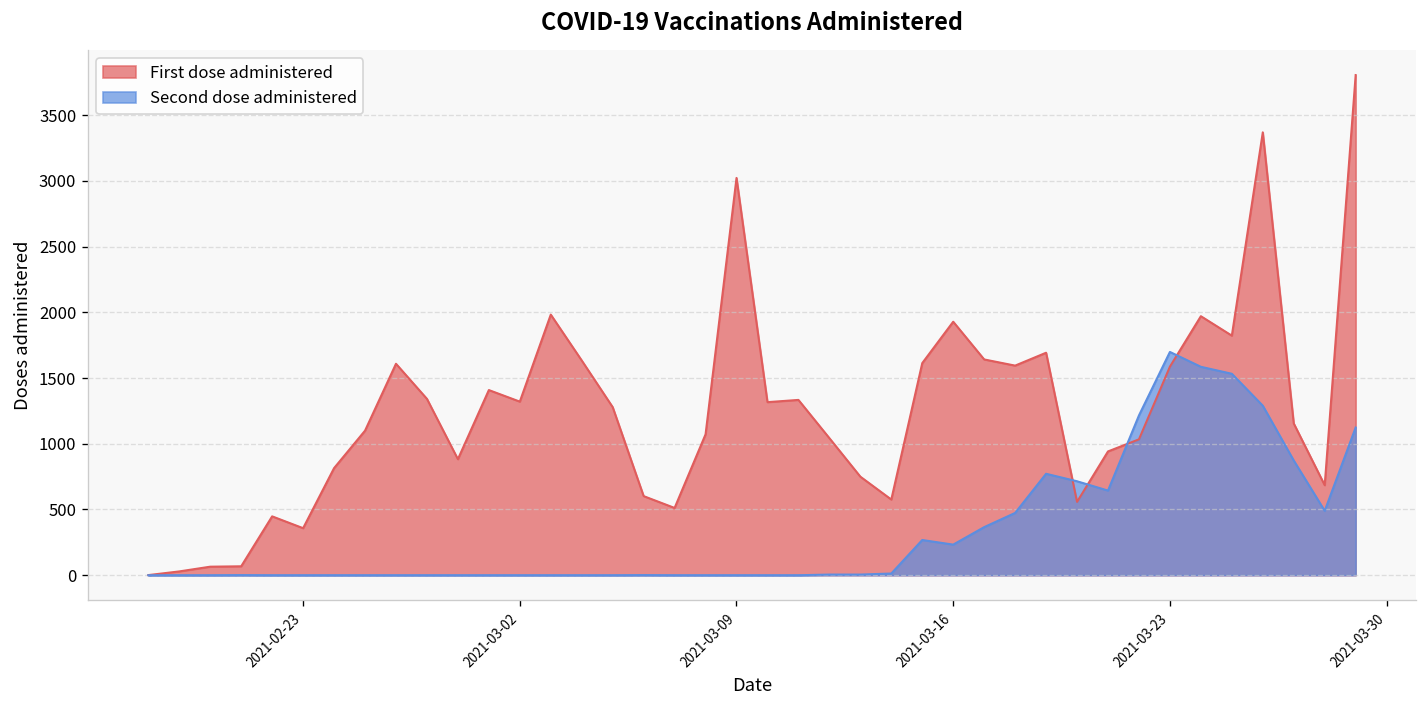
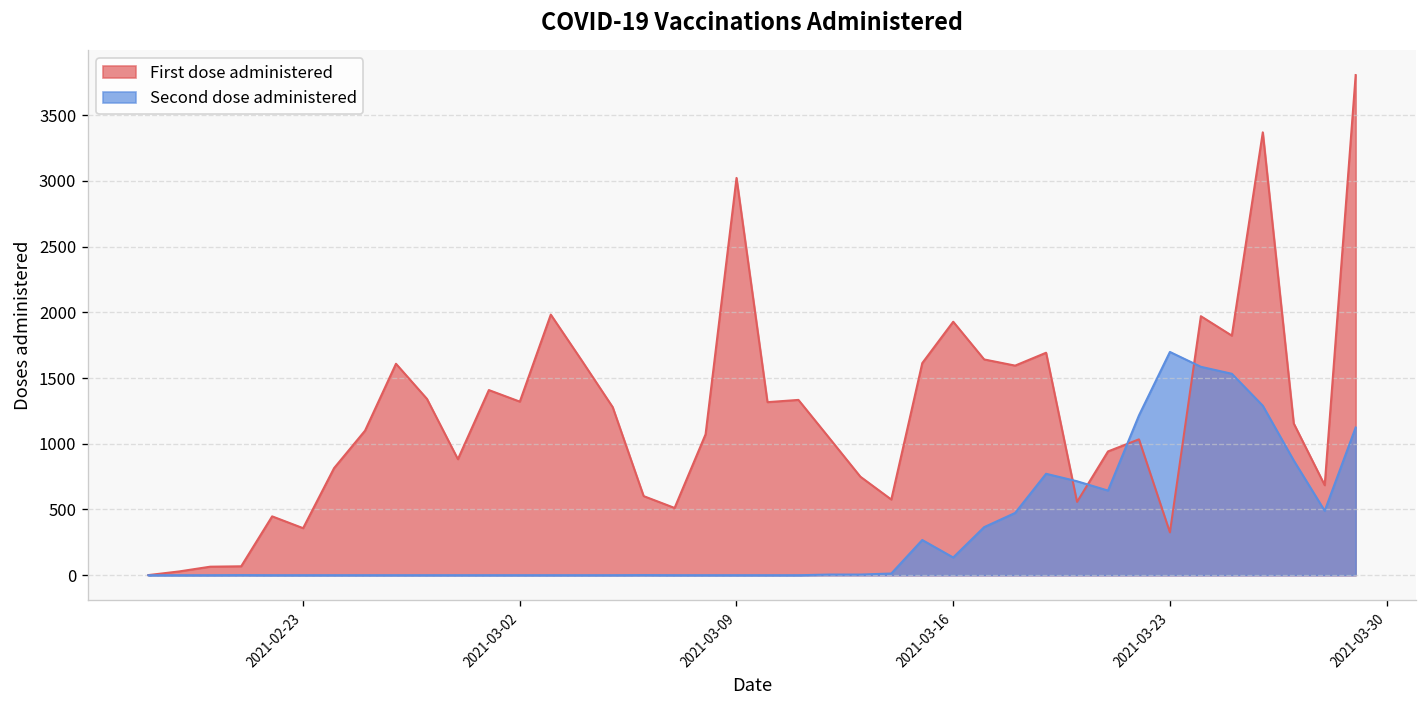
  {
    "First dose administered": {
      "2021-02-23": 360,
      "2021-03-02": 1320,
      "2021-03-09": 3020,
      "2021-03-16": 1930,
-     "2021-03-23": 1590
+     "2021-03-23": 330
    },
    "Second dose administered": {
      "2021-02-23": 0,
      "2021-03-02": 0,
      "2021-03-09": 0,
-     "2021-03-16": 230,
+     "2021-03-16": 140,
      "2021-03-23": 1700
    }
  }
